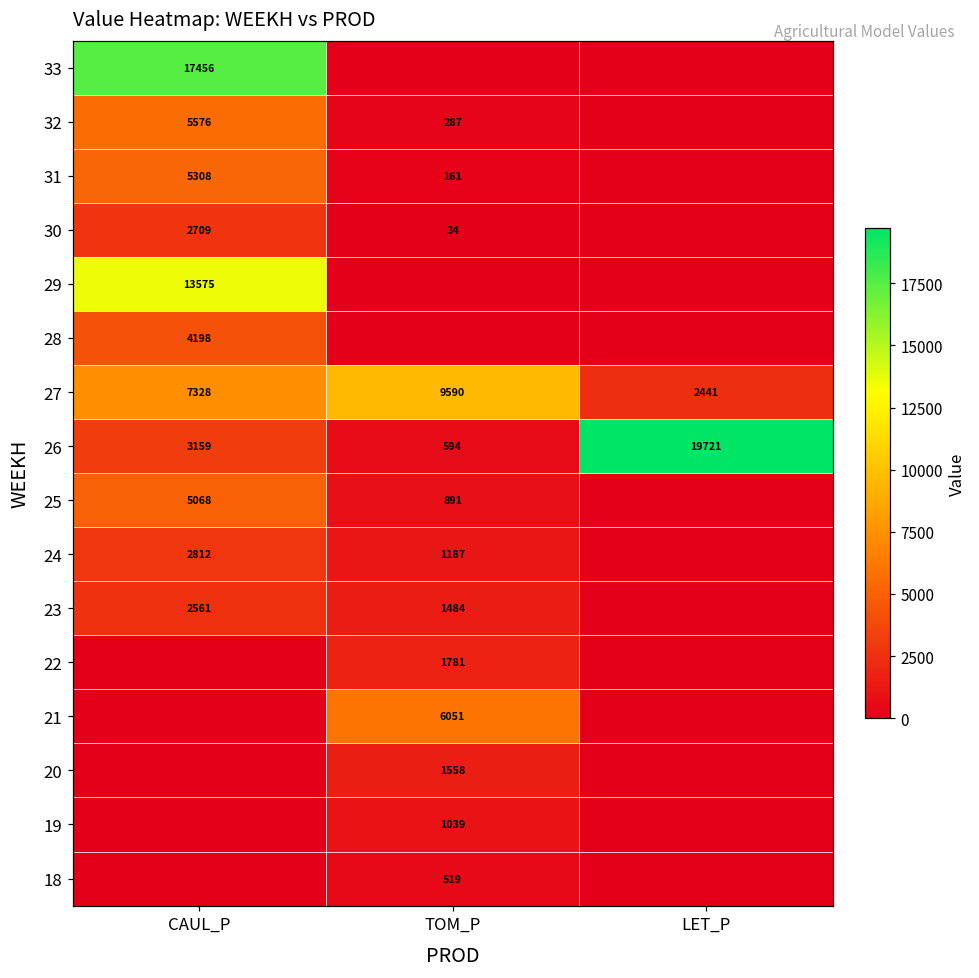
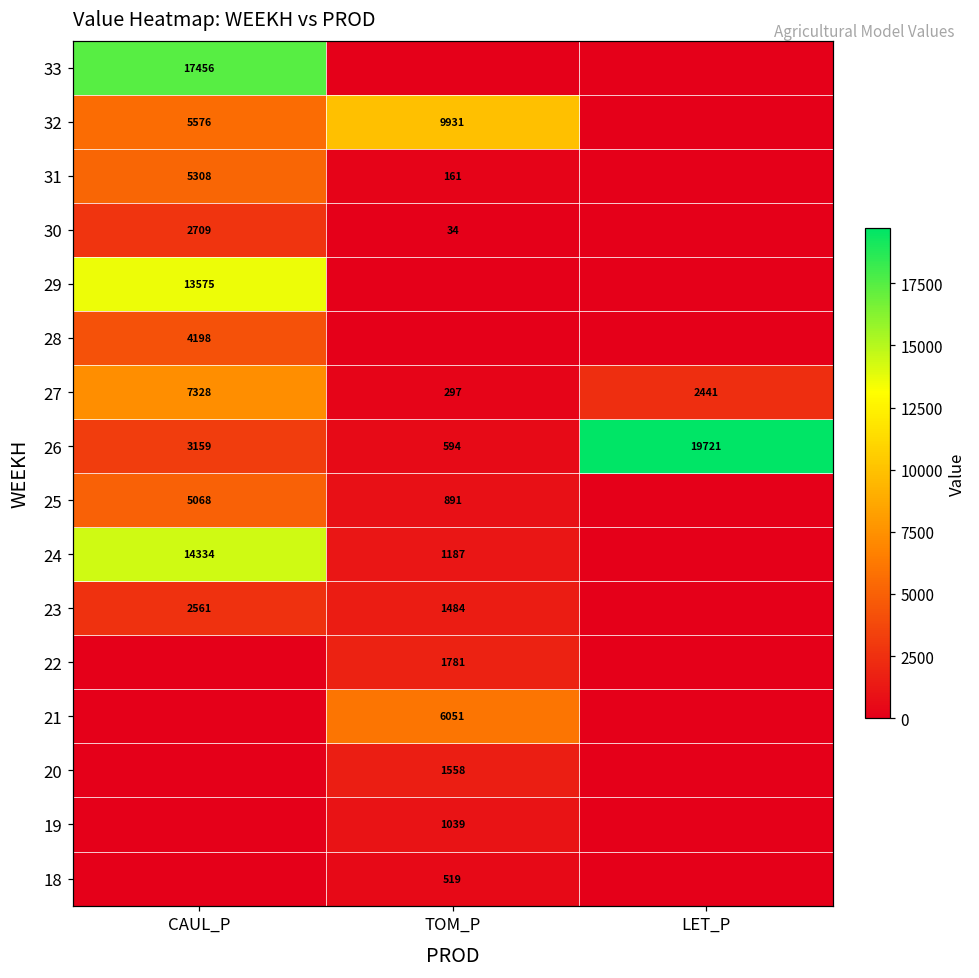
  {
    "33": {
      "CAUL_P": 17456
    },
    "32": {
      "CAUL_P": 5576,
-     "TOM_P": 287
+     "TOM_P": 9931
    },
    "31": {
      "CAUL_P": 5308,
      "TOM_P": 161
    },
    "30": {
      "CAUL_P": 2709,
      "TOM_P": 34
    },
    "29": {
      "CAUL_P": 13575
    },
    "28": {
      "CAUL_P": 4198
    },
    "27": {
      "CAUL_P": 7328,
-     "TOM_P": 9590,
+     "TOM_P": 297,
      "LET_P": 2441
    },
    "26": {
      "CAUL_P": 3159,
      "TOM_P": 594,
      "LET_P": 19721
    },
    "25": {
      "CAUL_P": 5068,
      "TOM_P": 891
    },
    "24": {
-     "CAUL_P": 2812,
+     "CAUL_P": 14334,
      "TOM_P": 1187
    },
    "23": {
      "CAUL_P": 2561,
      "TOM_P": 1484
    },
    "22": {
      "TOM_P": 1781
    },
    "21": {
      "TOM_P": 6051
    },
    "20": {
      "TOM_P": 1558
    },
    "19": {
      "TOM_P": 1039
    },
    "18": {
      "TOM_P": 519
    }
  }
